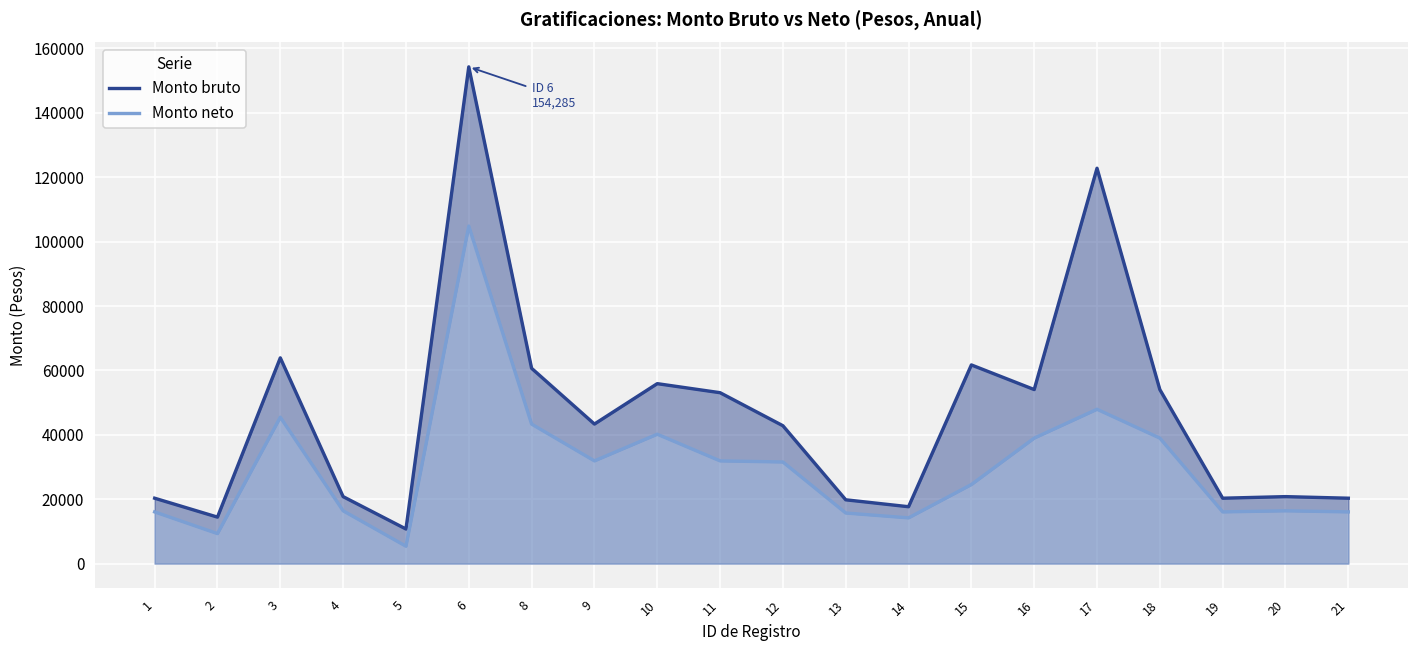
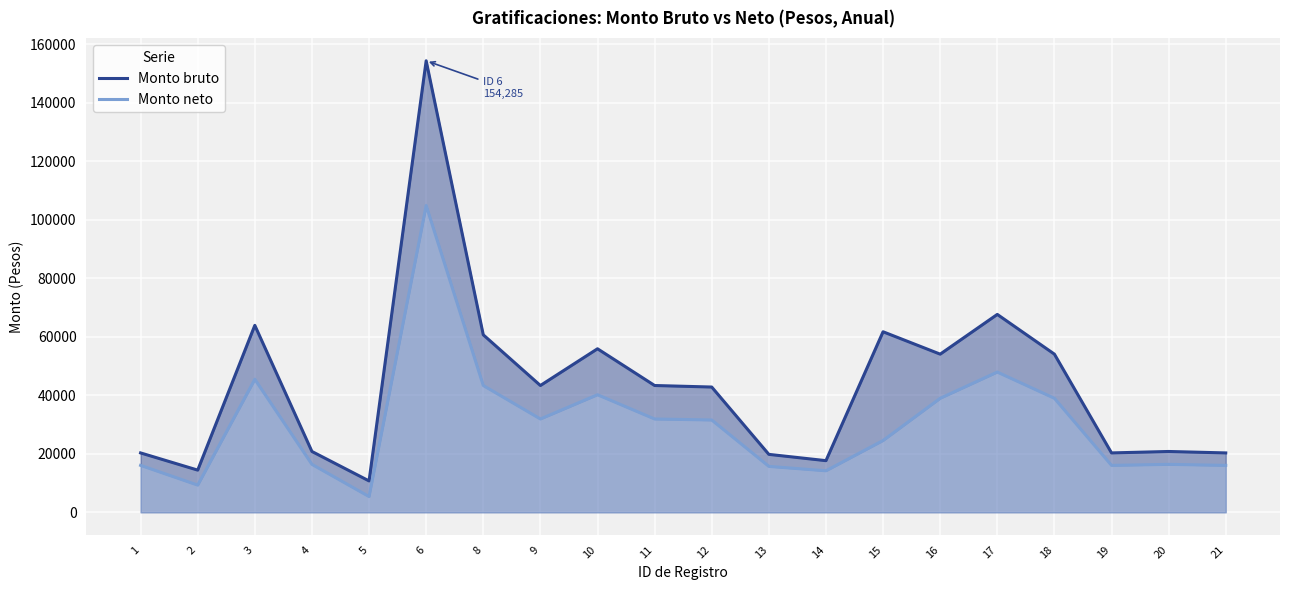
  {
    "Monto bruto": {
      "1": 20000,
      "2": 14000,
      "3": 64000,
      "4": 21000,
      "5": 11000,
      "8": 61000,
      "9": 43000,
      "10": 56000,
-     "11": 53000,
+     "11": 43000,
      "12": 43000,
      "13": 20000,
      "14": 18000,
      "15": 62000,
      "16": 54000,
-     "17": 123000,
+     "17": 68000,
      "18": 54000,
      "19": 20000,
      "20": 21000,
      "21": 20000
    },
    "Monto neto": {
      "1": 16000,
      "2": 9000,
      "3": 45000,
      "4": 16000,
      "5": 5000,
      "6": 105000,
      "8": 43000,
      "9": 32000,
      "10": 40000,
      "11": 32000,
      "12": 32000,
      "13": 16000,
      "14": 14000,
      "15": 25000,
      "16": 39000,
      "17": 48000,
      "18": 39000,
      "19": 16000,
      "20": 16000,
      "21": 16000
    }
  }
